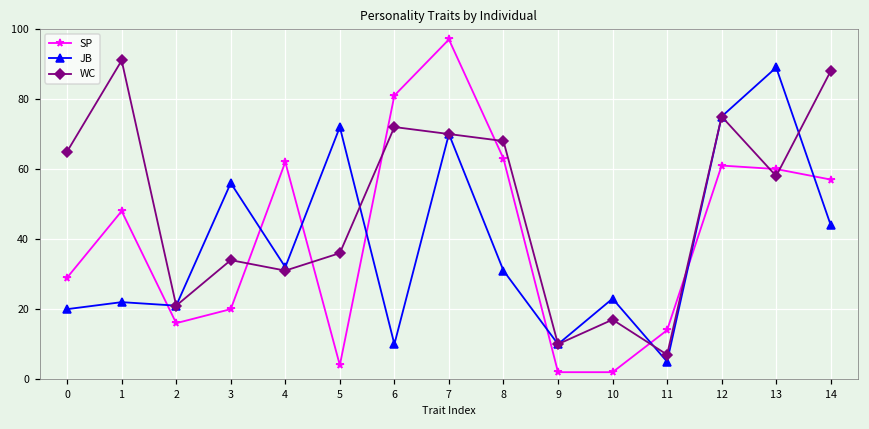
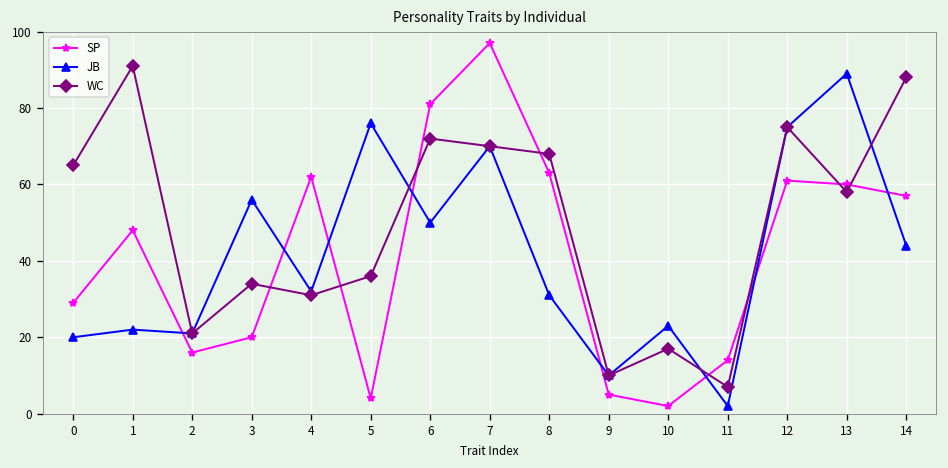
  {
    "SP": {
      "0": 29,
      "1": 48,
      "2": 16,
      "3": 20,
      "4": 62,
      "5": 4,
      "6": 81,
      "7": 97,
      "8": 63,
-     "9": 2,
+     "9": 5,
      "10": 2,
      "11": 14,
      "12": 61,
      "13": 60,
      "14": 57
    },
    "JB": {
      "0": 20,
      "1": 22,
      "3": 56,
      "4": 32,
-     "5": 72,
-     "6": 10,
+     "5": 76,
+     "6": 50,
      "8": 31,
      "10": 23,
-     "11": 5,
+     "11": 2,
      "13": 89,
      "14": 44
    },
    "WC": {
      "0": 65,
      "1": 91,
      "3": 34,
      "4": 31,
      "5": 36,
      "6": 72,
      "8": 68,
      "10": 17,
      "11": 7,
      "13": 58,
      "14": 88
    }
  }
